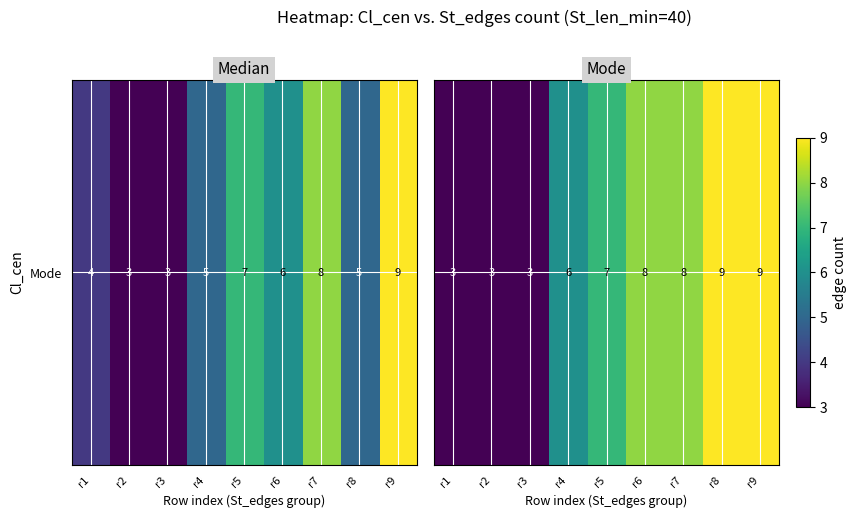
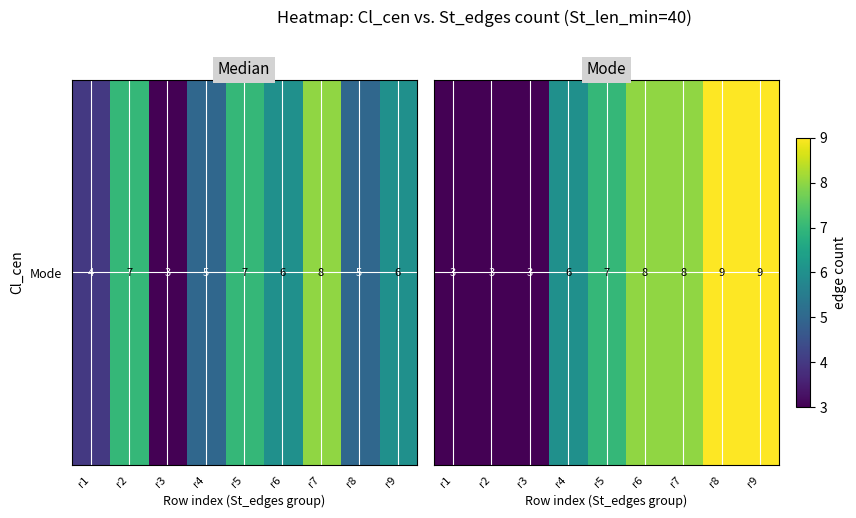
  {
    "Median": {
      "Mode": {
        "r1": 4,
-       "r2": 3,
+       "r2": 7,
        "r3": 3,
        "r4": 5,
        "r5": 7,
        "r6": 6,
        "r7": 8,
        "r8": 5,
-       "r9": 9
+       "r9": 6
      }
    }
  }
